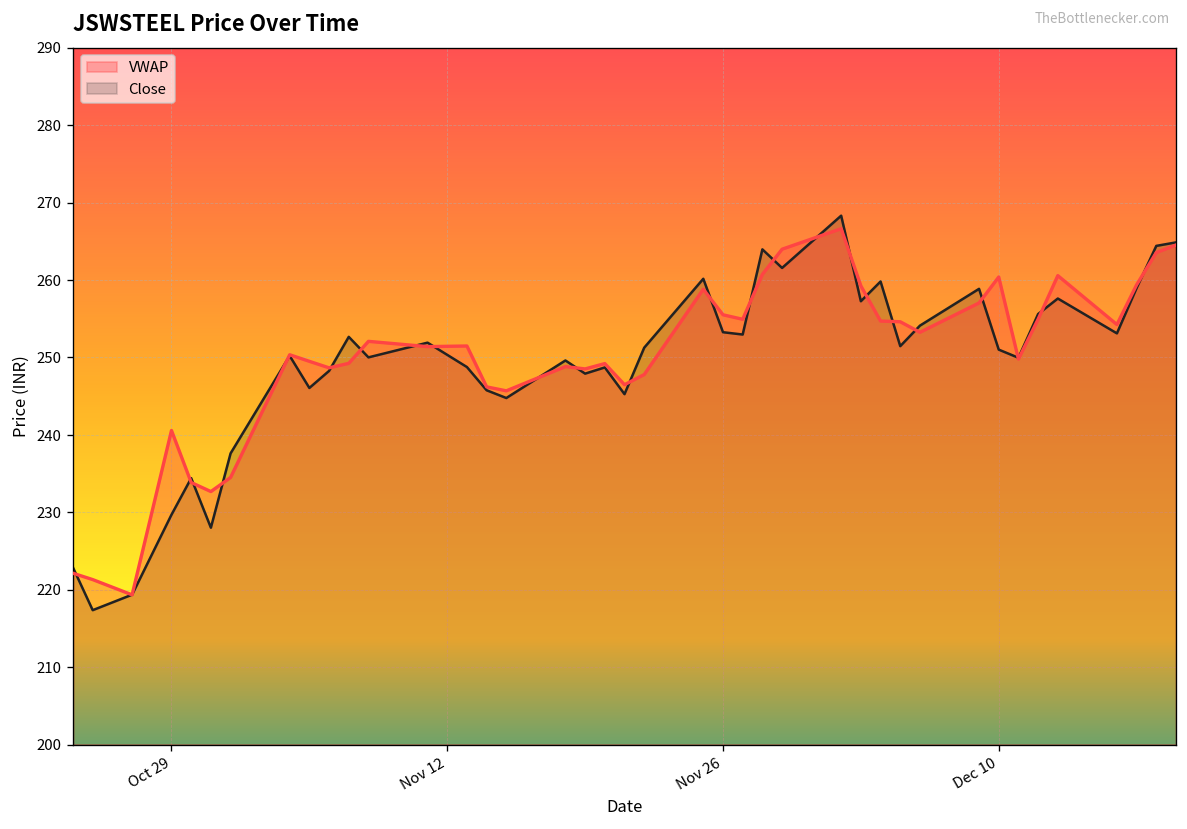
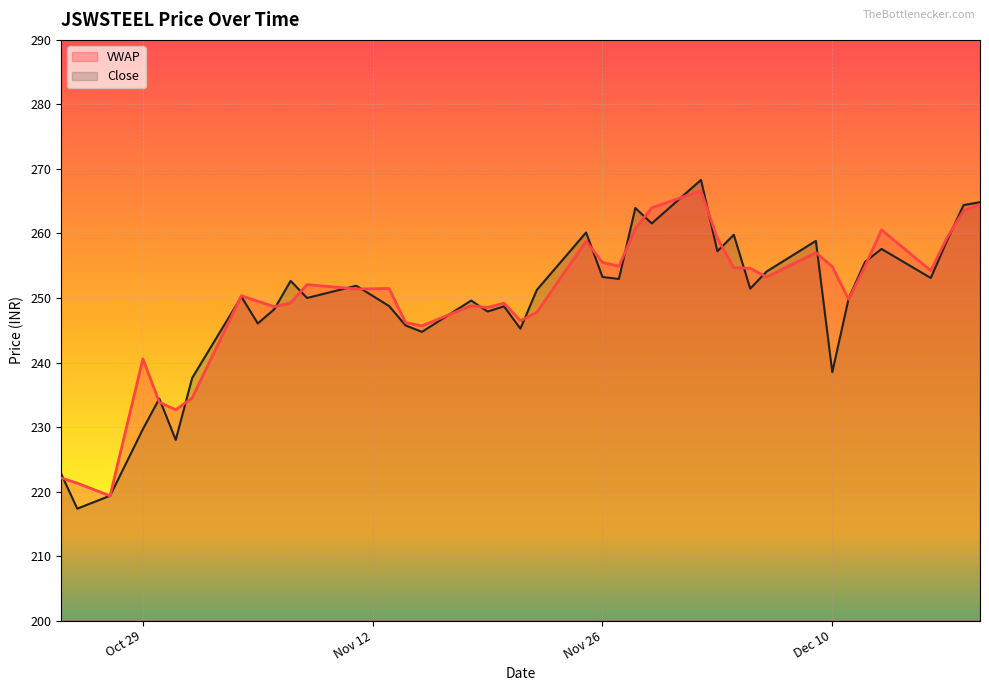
  {
    "VWAP": {
      "Oct 29": 241,
      "Nov 26": 256,
-     "Dec 10": 260
+     "Dec 10": 255
    },
    "Close": {
      "Oct 29": 230,
      "Nov 26": 253,
-     "Dec 10": 251
+     "Dec 10": 239
    }
  }
